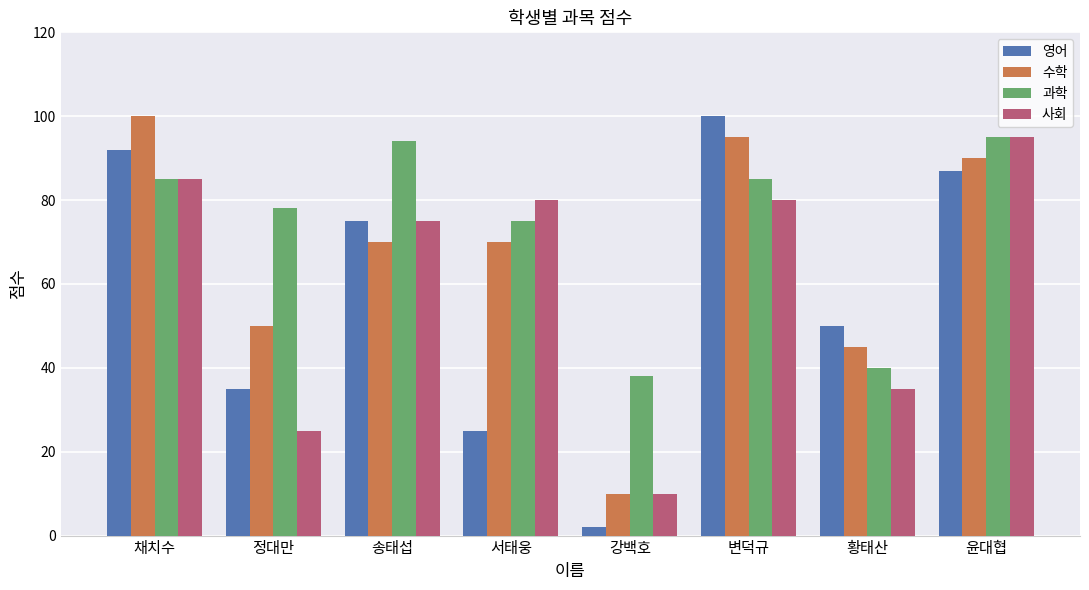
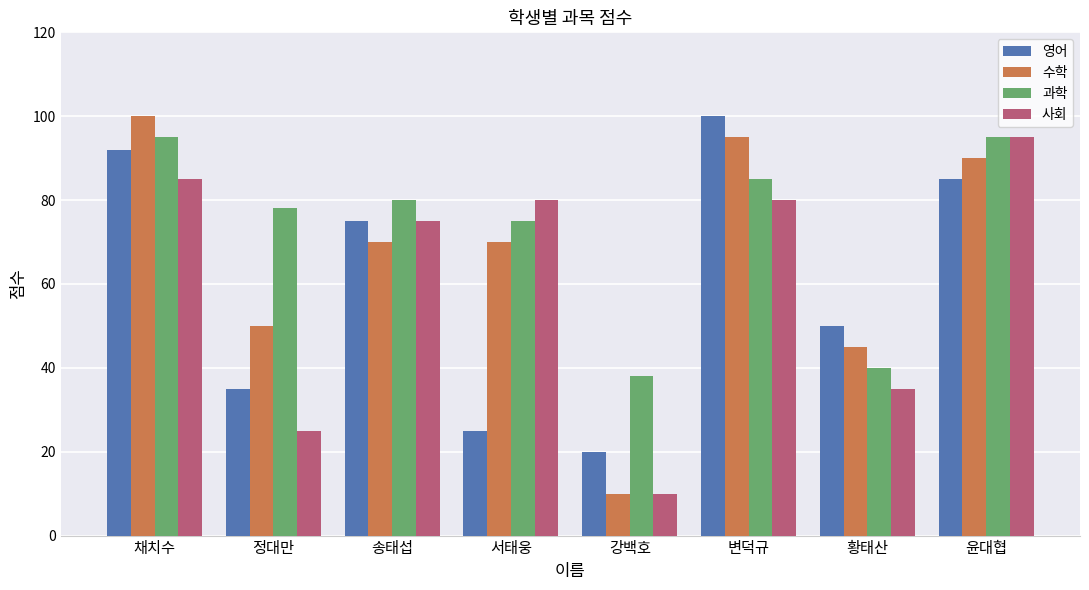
  {
    "영어": {
      "채치수": 92,
      "정대만": 35,
      "송태섭": 75,
      "서태웅": 25,
-     "강백호": 2,
+     "강백호": 20,
      "변덕규": 100,
      "황태산": 50,
-     "윤대협": 87
+     "윤대협": 85
    },
    "과학": {
-     "채치수": 85,
+     "채치수": 95,
      "정대만": 78,
-     "송태섭": 94,
+     "송태섭": 80,
      "서태웅": 75,
      "강백호": 38,
      "변덕규": 85,
      "황태산": 40,
      "윤대협": 95
    }
  }
